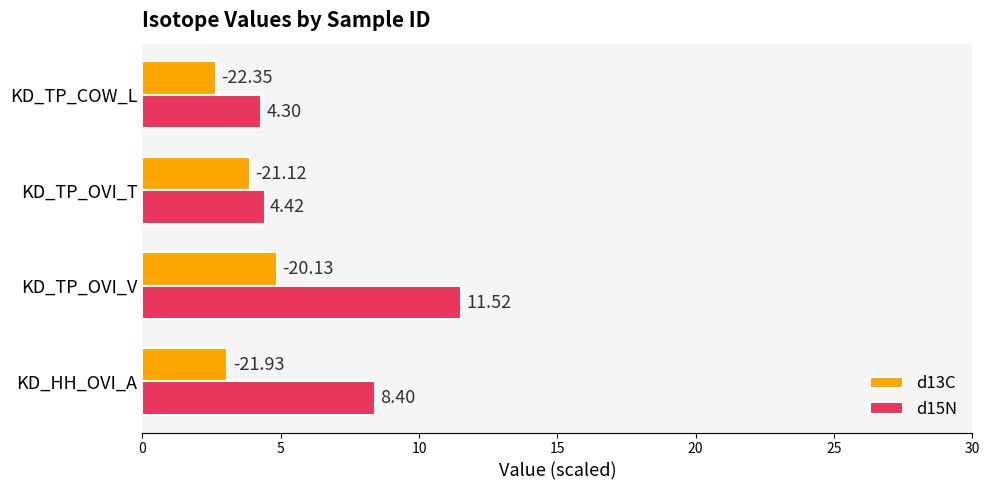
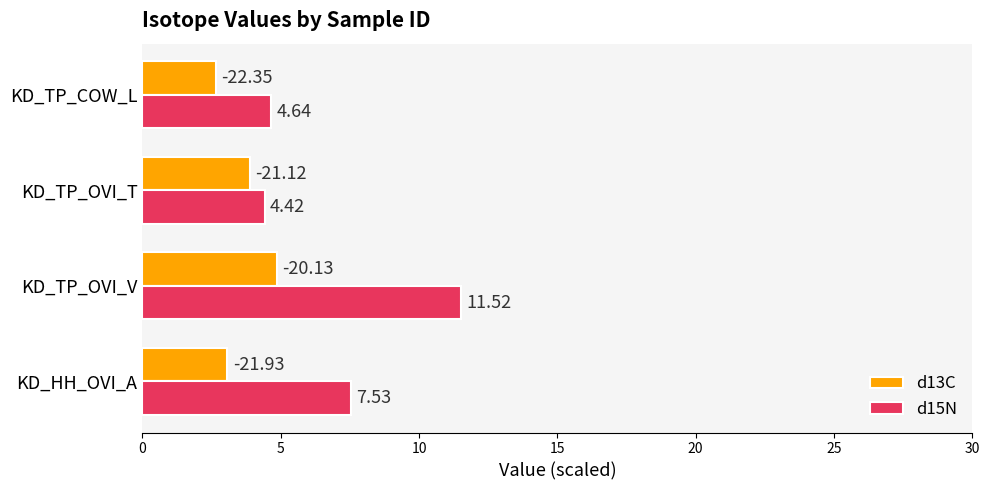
  {
    "d15N": {
-     "KD_TP_COW_L": 4.30,
+     "KD_TP_COW_L": 4.64,
      "KD_TP_OVI_T": 4.42,
      "KD_TP_OVI_V": 11.52,
-     "KD_HH_OVI_A": 8.40
+     "KD_HH_OVI_A": 7.53
    }
  }
